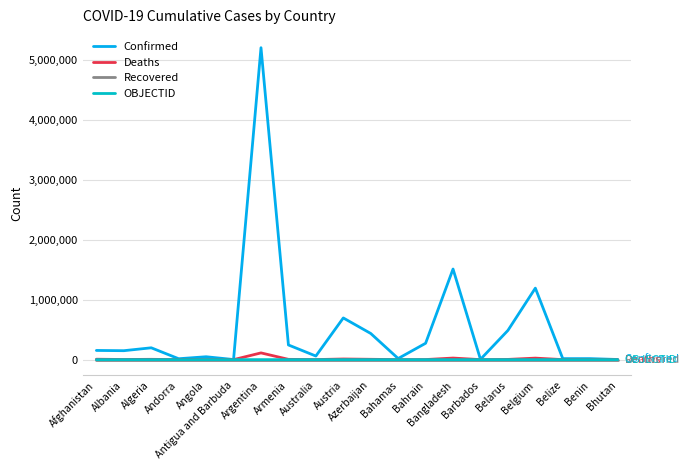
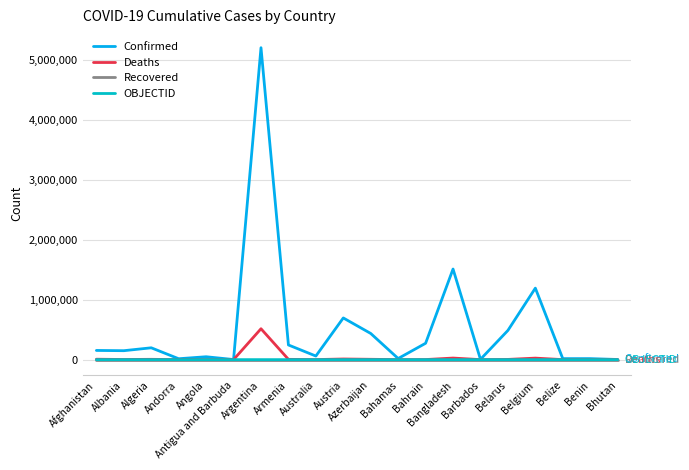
  {
    "Deaths": {
-     "Argentina": "100,000"
+     "Argentina": "500,000"
    }
  }
